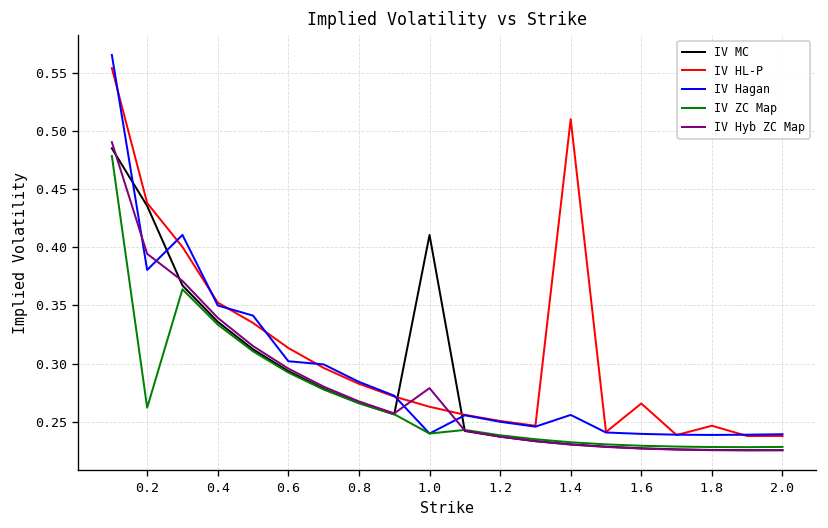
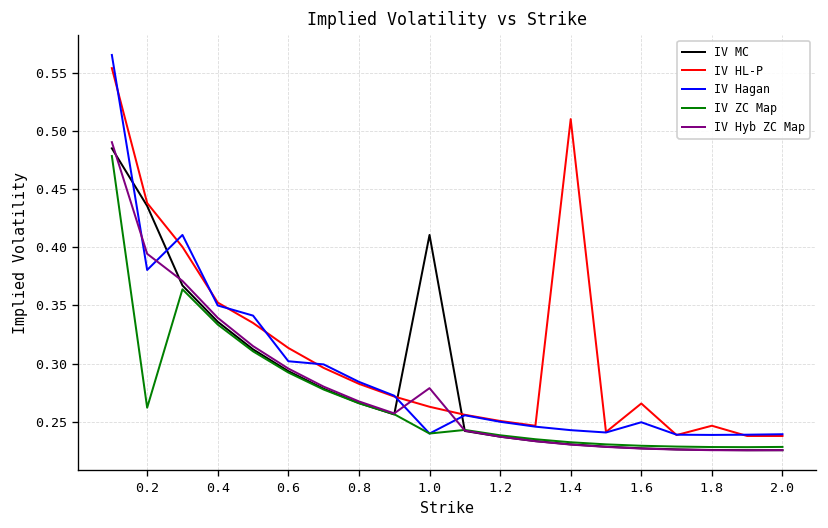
  {
    "IV MC": {
      "1.0": 0.41
    },
    "IV HL-P": {
      "0.6": 0.31,
      "1.0": 0.26,
      "1.4": 0.51,
      "1.6": 0.27,
      "1.8": 0.25
    },
    "IV Hagan": {
      "0.2": 0.38,
      "0.6": 0.30,
-     "1.4": 0.26,
-     "1.6": 0.24,
+     "1.4": 0.24,
+     "1.6": 0.25,
      "1.8": 0.24
    },
    "IV ZC Map": {
      "0.2": 0.26,
      "2.0": 0.23
    },
    "IV Hyb ZC Map": {
      "0.2": 0.39,
      "0.4": 0.34,
      "1.0": 0.28
    }
  }
